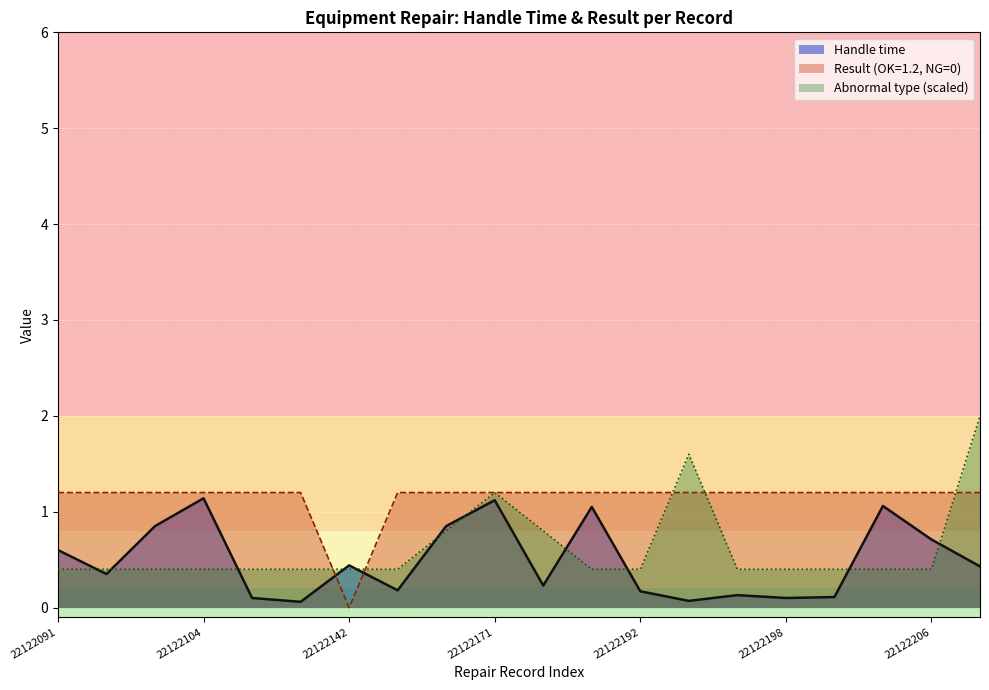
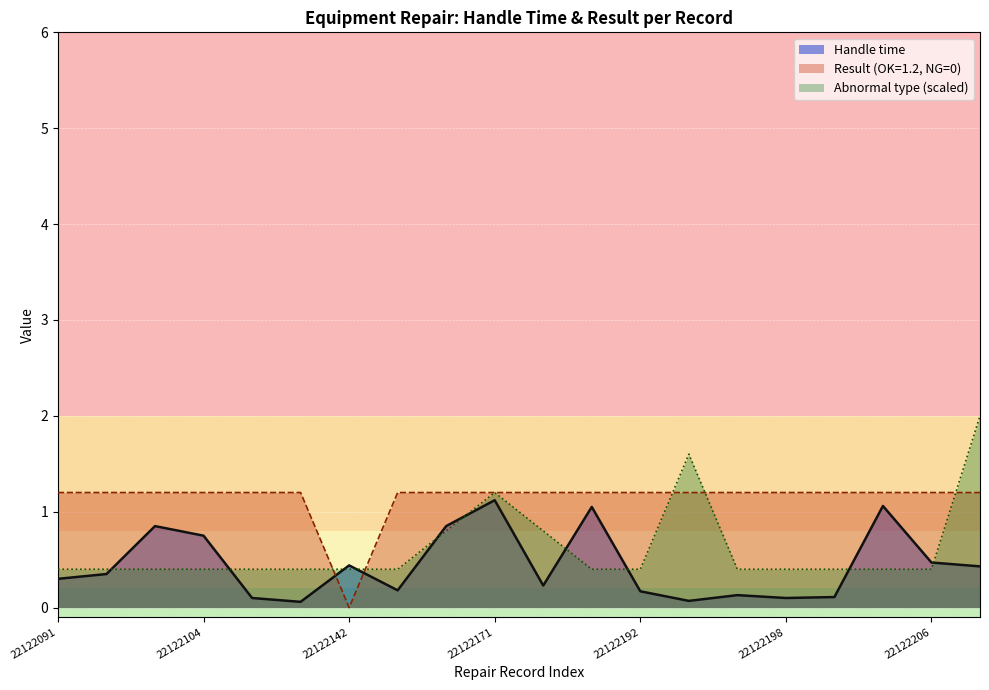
  {
    "Handle time": {
-     "22122091": 0.6,
-     "22122104": 1.1,
+     "22122091": 0.3,
+     "22122104": 0.8,
      "22122142": 0.4,
      "22122171": 1.1,
      "22122192": 0.2,
      "22122198": 0.1,
-     "22122206": 0.7
+     "22122206": 0.5
    },
    "Result (OK=1.2, NG=0)": {
      "22122091": 1.2,
      "22122104": 1.2,
      "22122142": 0.0,
      "22122192": 1.2,
      "22122198": 1.2,
      "22122206": 1.2
    },
    "Abnormal type (scaled)": {
      "22122091": 0.4,
      "22122104": 0.4,
      "22122142": 0.4,
      "22122192": 0.4,
      "22122198": 0.4,
      "22122206": 0.4
    }
  }
